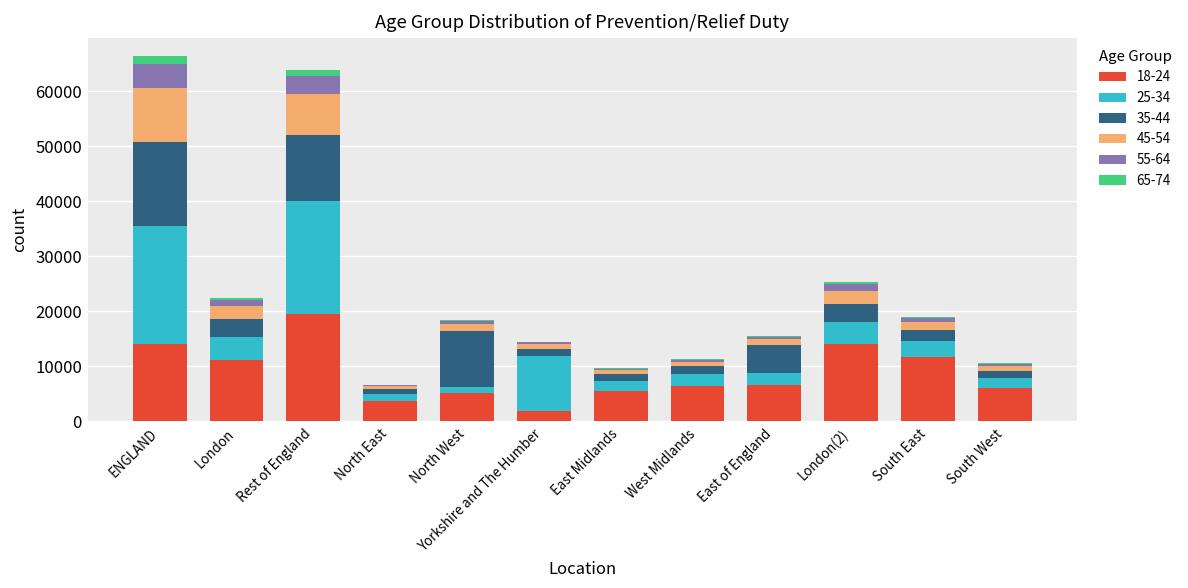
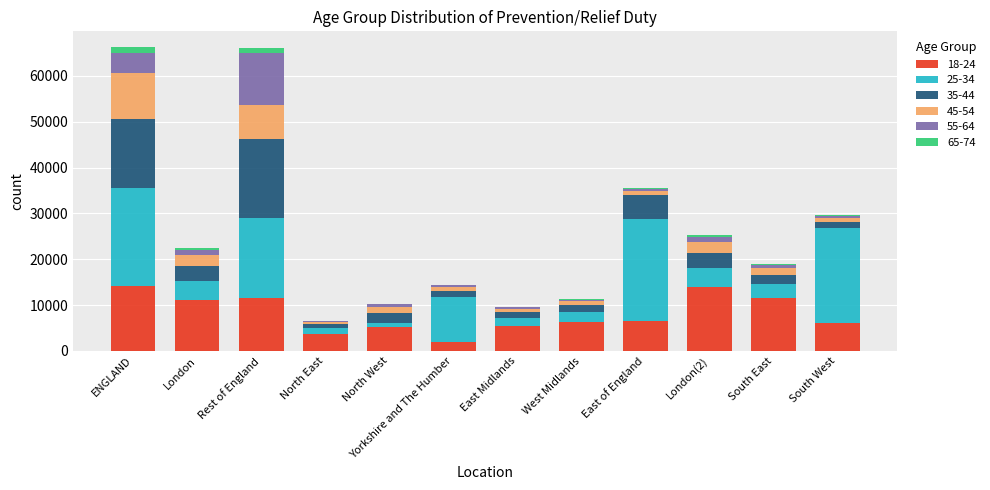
  {
    "18-24": {
      "ENGLAND": 14000,
      "London": 11000,
-     "Rest of England": 19000,
+     "Rest of England": 12000,
      "North East": 4000,
      "North West": 5000,
      "Yorkshire and The Humber": 2000,
      "East Midlands": 5000,
      "West Midlands": 6000,
      "East of England": 7000,
      "London(2)": 14000,
      "South East": 12000,
      "South West": 6000
    },
    "25-34": {
      "ENGLAND": 21000,
      "London": 4000,
-     "Rest of England": 21000,
+     "Rest of England": 17000,
      "North East": 1000,
      "North West": 1000,
      "Yorkshire and The Humber": 10000,
      "East Midlands": 2000,
      "West Midlands": 2000,
-     "East of England": 2000,
+     "East of England": 22000,
      "London(2)": 4000,
      "South East": 3000,
-     "South West": 2000
+     "South West": 21000
    },
    "35-44": {
      "ENGLAND": 15000,
      "London": 3000,
-     "Rest of England": 12000,
+     "Rest of England": 17000,
      "North East": 1000,
-     "North West": 10000,
+     "North West": 2000,
      "Yorkshire and The Humber": 1000,
      "East Midlands": 1000,
      "West Midlands": 1000,
      "East of England": 5000,
      "London(2)": 3000,
      "South East": 2000,
      "South West": 1000
    },
    "45-54": {
      "ENGLAND": 10000,
      "London": 2000,
      "Rest of England": 7000,
      "North West": 1000,
      "Yorkshire and The Humber": 1000,
      "East Midlands": 1000,
      "West Midlands": 1000,
      "East of England": 1000,
      "London(2)": 2000,
      "South East": 1000,
      "South West": 1000
    },
    "55-64": {
      "ENGLAND": 4000,
      "London": 1000,
-     "Rest of England": 3000,
+     "Rest of England": 12000,
      "London(2)": 1000,
      "South East": 1000
    },
    "65-74": {
      "ENGLAND": 1000,
      "Rest of England": 1000
    }
  }
